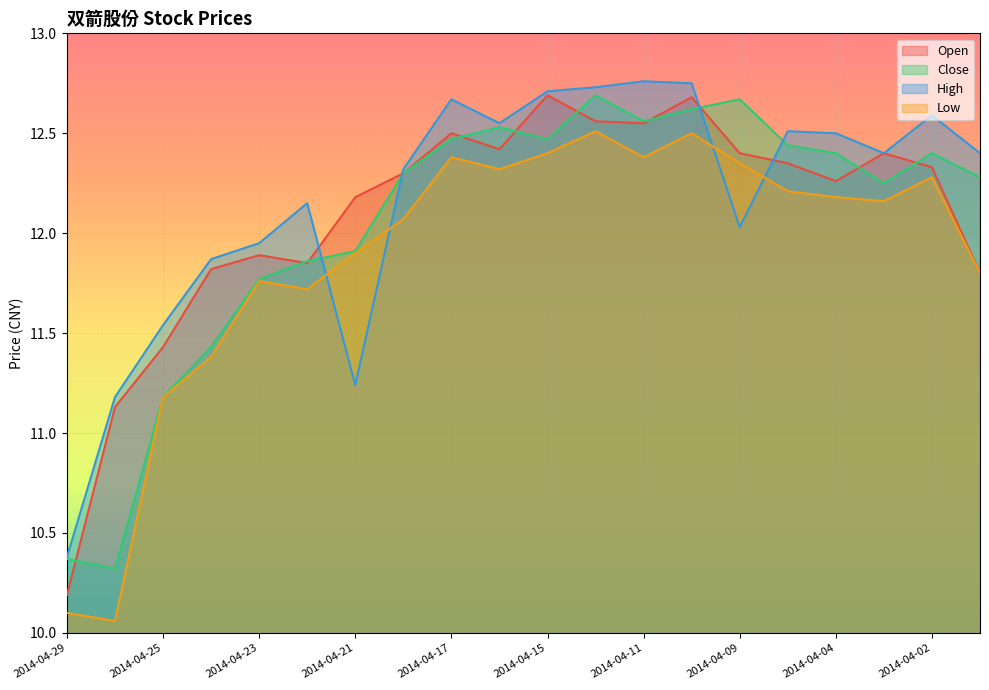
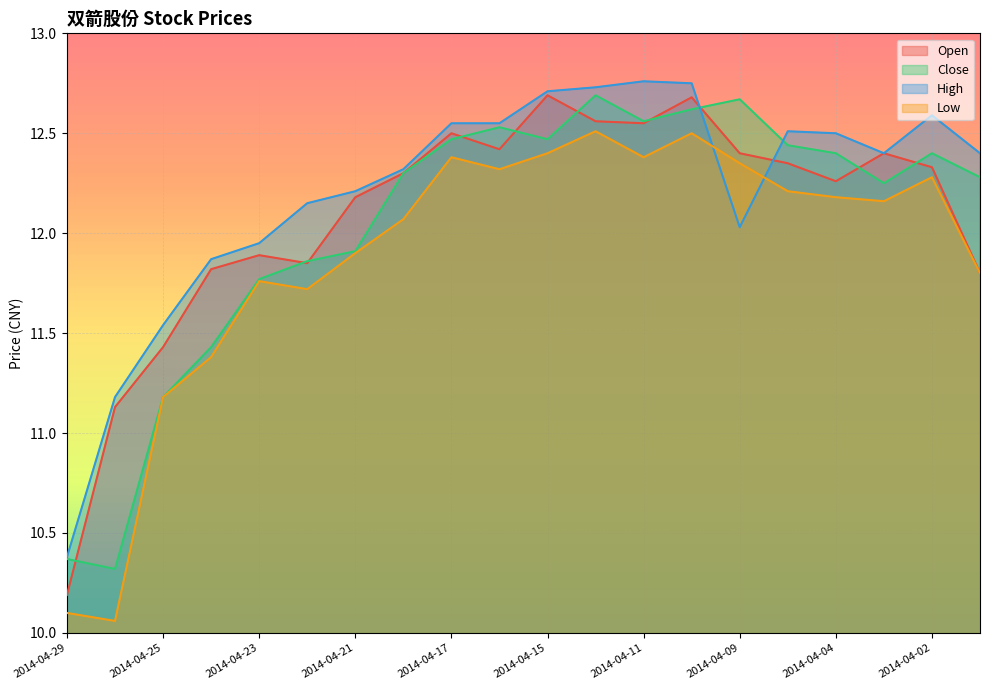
  {
    "Close": {
      "2014-04-17": 12.47,
      "2014-04-15": 12.47,
      "2014-04-09": 12.67,
      "2014-04-04": 12.40,
      "2014-04-02": 12.40
    },
    "High": {
      "2014-04-25": 11.54,
      "2014-04-23": 11.95,
-     "2014-04-21": 11.24,
-     "2014-04-17": 12.67,
+     "2014-04-21": 12.21,
+     "2014-04-17": 12.55,
      "2014-04-15": 12.71,
      "2014-04-11": 12.76,
      "2014-04-09": 12.03,
      "2014-04-04": 12.50
    }
  }
